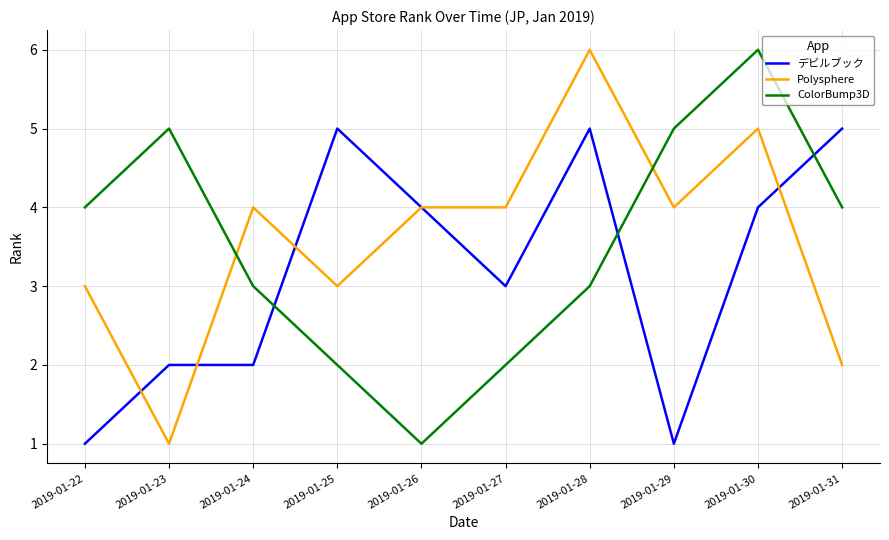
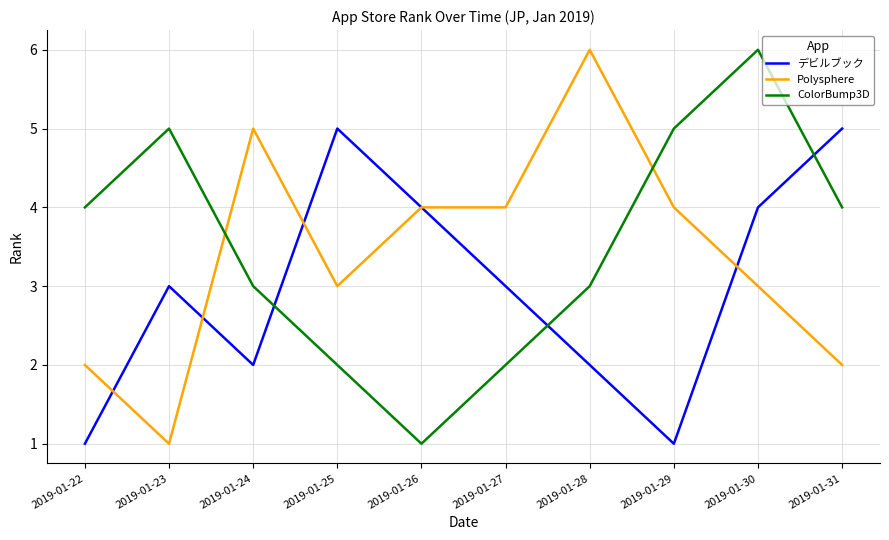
  {
    "デビルブック": {
      "2019-01-22": 1,
-     "2019-01-23": 2,
+     "2019-01-23": 3,
      "2019-01-24": 2,
      "2019-01-25": 5,
      "2019-01-27": 3,
-     "2019-01-28": 5,
+     "2019-01-28": 2,
      "2019-01-29": 1,
      "2019-01-30": 4,
      "2019-01-31": 5
    },
    "Polysphere": {
-     "2019-01-22": 3,
+     "2019-01-22": 2,
      "2019-01-23": 1,
-     "2019-01-24": 4,
+     "2019-01-24": 5,
      "2019-01-25": 3,
      "2019-01-27": 4,
      "2019-01-28": 6,
      "2019-01-29": 4,
-     "2019-01-30": 5,
+     "2019-01-30": 3,
      "2019-01-31": 2
    },
    "ColorBump3D": {
      "2019-01-22": 4,
      "2019-01-23": 5,
      "2019-01-24": 3,
      "2019-01-25": 2,
      "2019-01-26": 1,
      "2019-01-27": 2,
      "2019-01-28": 3,
      "2019-01-29": 5,
      "2019-01-30": 6,
      "2019-01-31": 4
    }
  }
